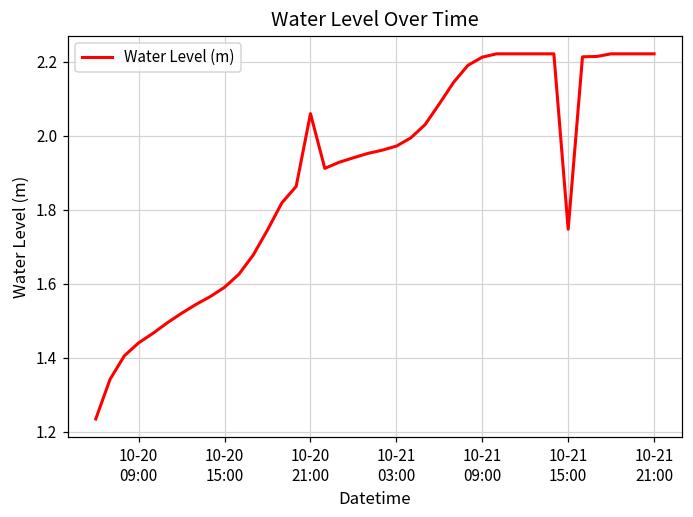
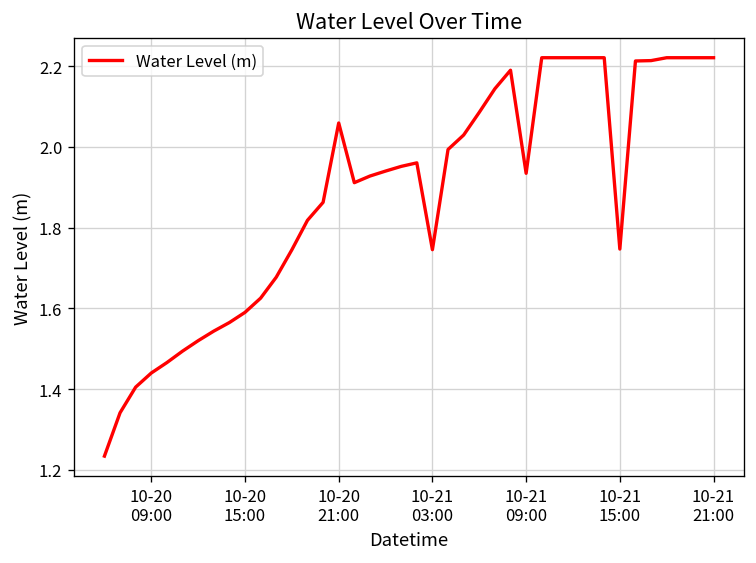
  {
    "10-20 09:00": 1.44,
    "10-20 15:00": 1.59,
    "10-20 21:00": 2.06,
-   "10-21 03:00": 1.97,
-   "10-21 09:00": 2.21,
+   "10-21 03:00": 1.75,
+   "10-21 09:00": 1.93,
    "10-21 15:00": 1.75,
    "10-21 21:00": 2.22
  }
